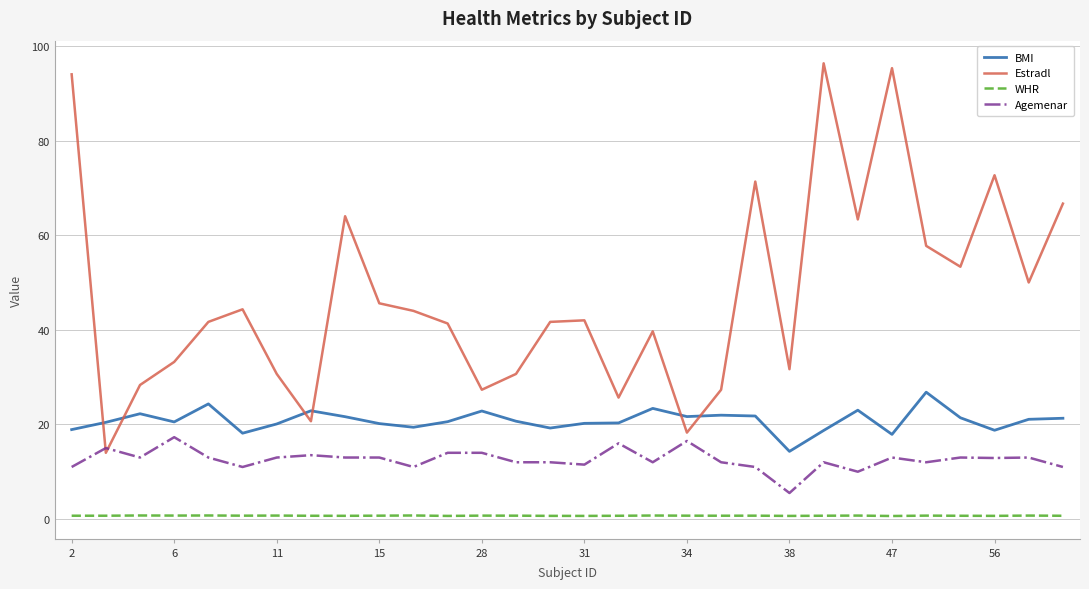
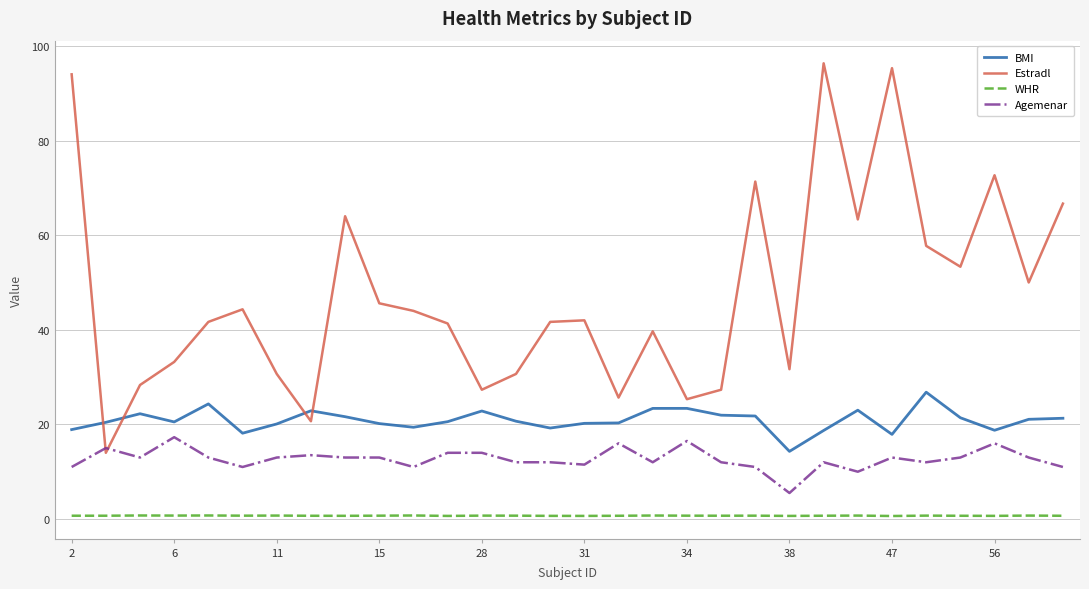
  {
    "BMI": {
      "6": 21,
      "15": 20,
      "31": 20,
-     "34": 22,
+     "34": 23,
      "38": 14,
      "47": 18,
      "56": 19
    },
    "Estradl": {
      "6": 33,
      "15": 46,
      "31": 42,
-     "34": 18,
+     "34": 25,
      "38": 32,
      "47": 95,
      "56": 73
    },
    "WHR": {
      "6": 1,
      "15": 1,
      "31": 1,
      "34": 1,
      "38": 1,
      "47": 1,
      "56": 1
    },
    "Agemenar": {
      "6": 17,
      "15": 13,
      "31": 12,
      "34": 17,
      "38": 6,
      "47": 13,
-     "56": 13
+     "56": 16
    }
  }
